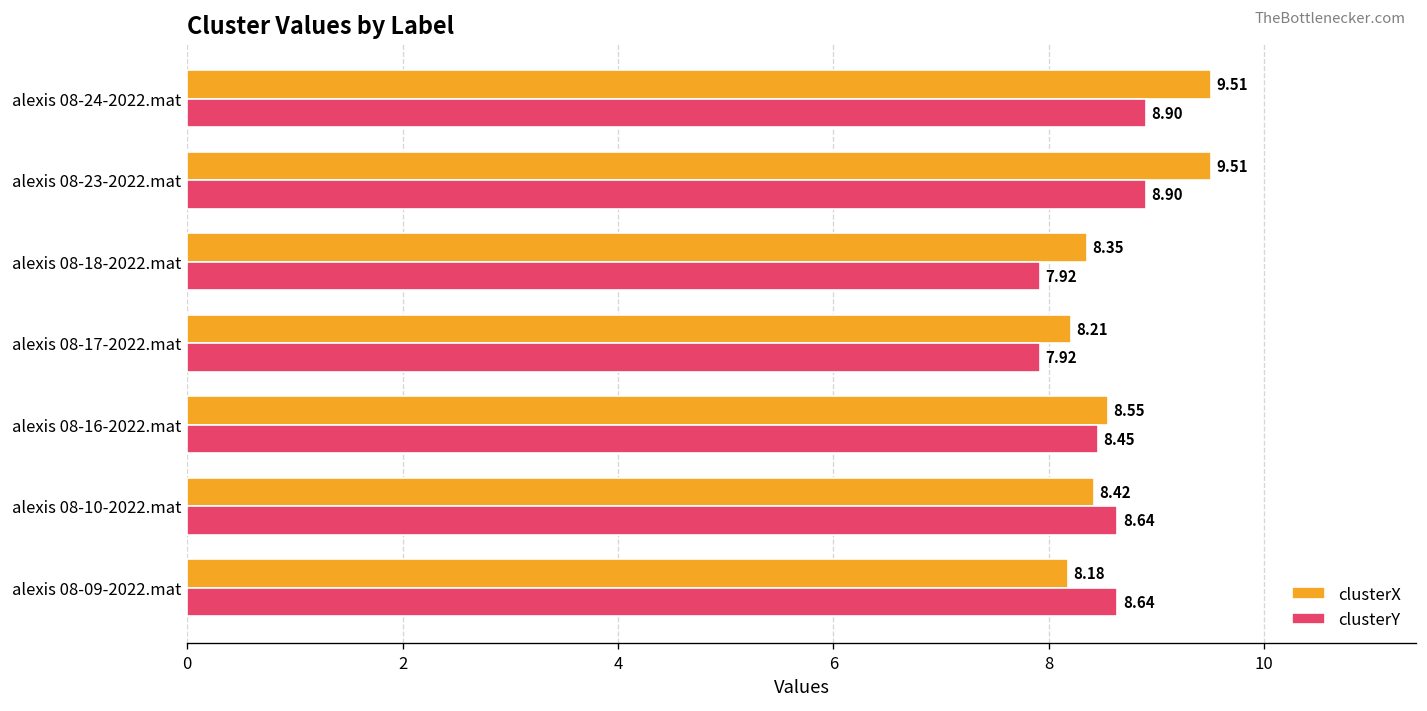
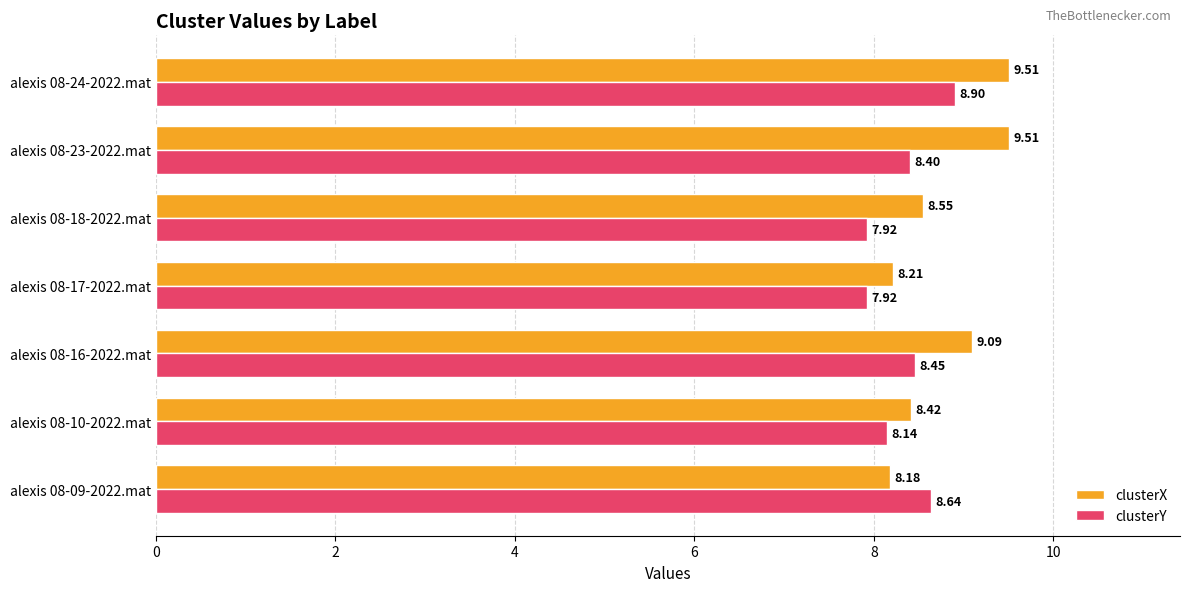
  {
    "clusterX": {
      "alexis 08-24-2022.mat": 9.51,
      "alexis 08-23-2022.mat": 9.51,
-     "alexis 08-18-2022.mat": 8.35,
+     "alexis 08-18-2022.mat": 8.55,
      "alexis 08-17-2022.mat": 8.21,
-     "alexis 08-16-2022.mat": 8.55,
+     "alexis 08-16-2022.mat": 9.09,
      "alexis 08-10-2022.mat": 8.42,
      "alexis 08-09-2022.mat": 8.18
    },
    "clusterY": {
      "alexis 08-24-2022.mat": 8.90,
-     "alexis 08-23-2022.mat": 8.90,
+     "alexis 08-23-2022.mat": 8.40,
      "alexis 08-18-2022.mat": 7.92,
      "alexis 08-17-2022.mat": 7.92,
      "alexis 08-16-2022.mat": 8.45,
-     "alexis 08-10-2022.mat": 8.64,
+     "alexis 08-10-2022.mat": 8.14,
      "alexis 08-09-2022.mat": 8.64
    }
  }
